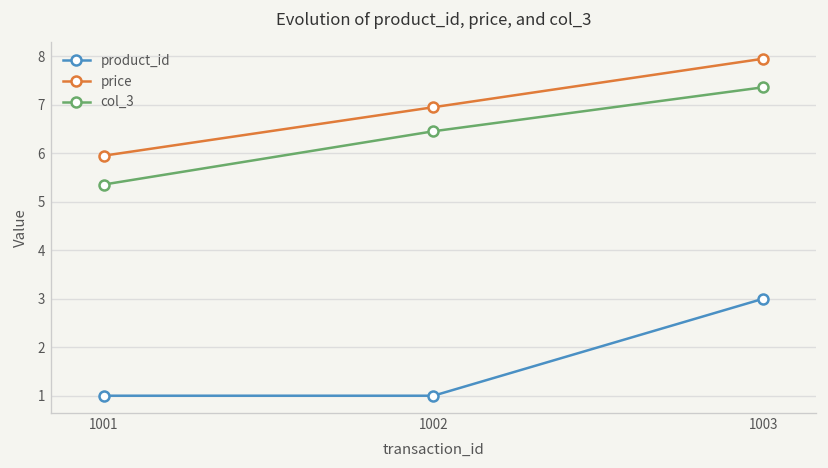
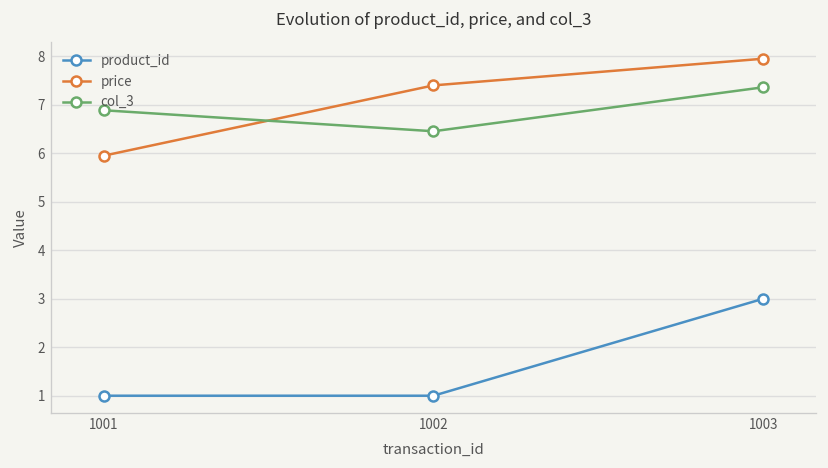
  {
    "product_id": {
      "1001": 1.0,
      "1002": 1.0,
      "1003": 3.0
    },
    "price": {
      "1001": 6.0,
-     "1002": 7.0,
+     "1002": 7.4,
      "1003": 8.0
    },
    "col_3": {
-     "1001": 5.4,
+     "1001": 6.9,
      "1002": 6.5,
      "1003": 7.4
    }
  }
